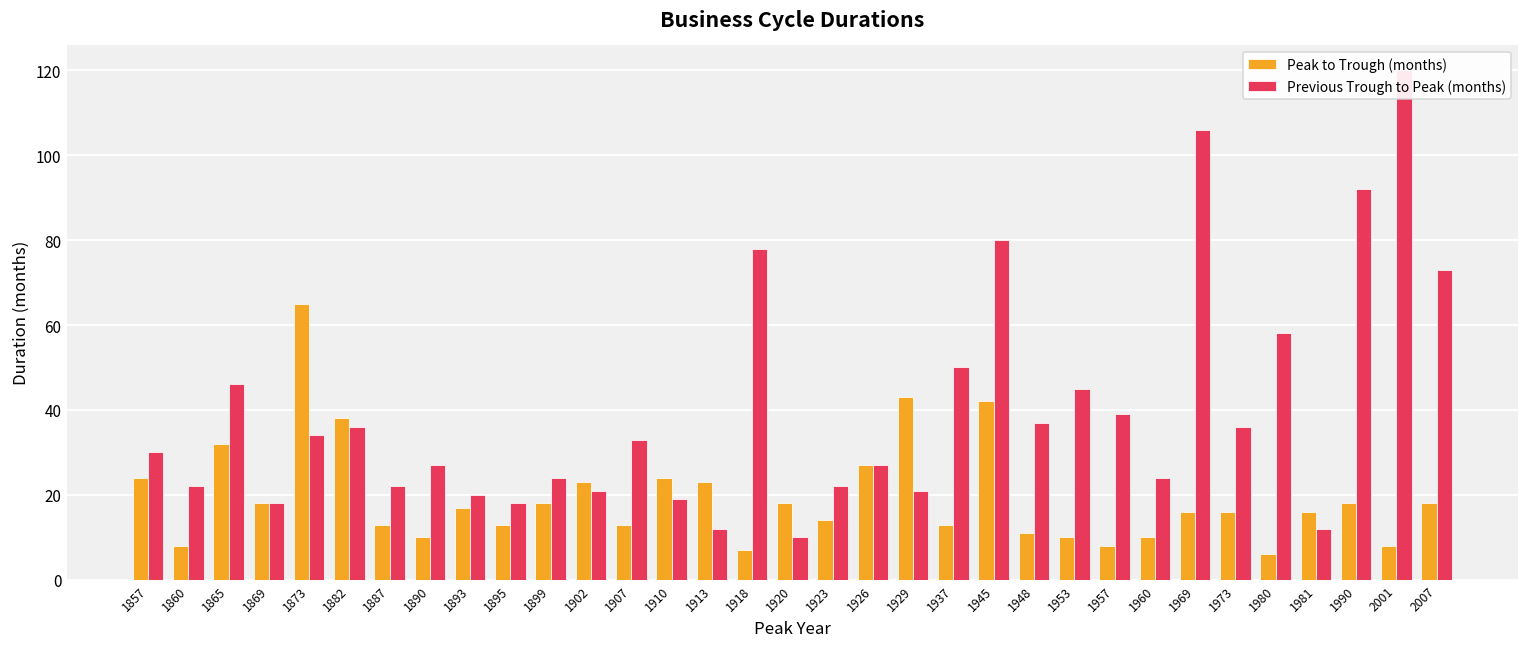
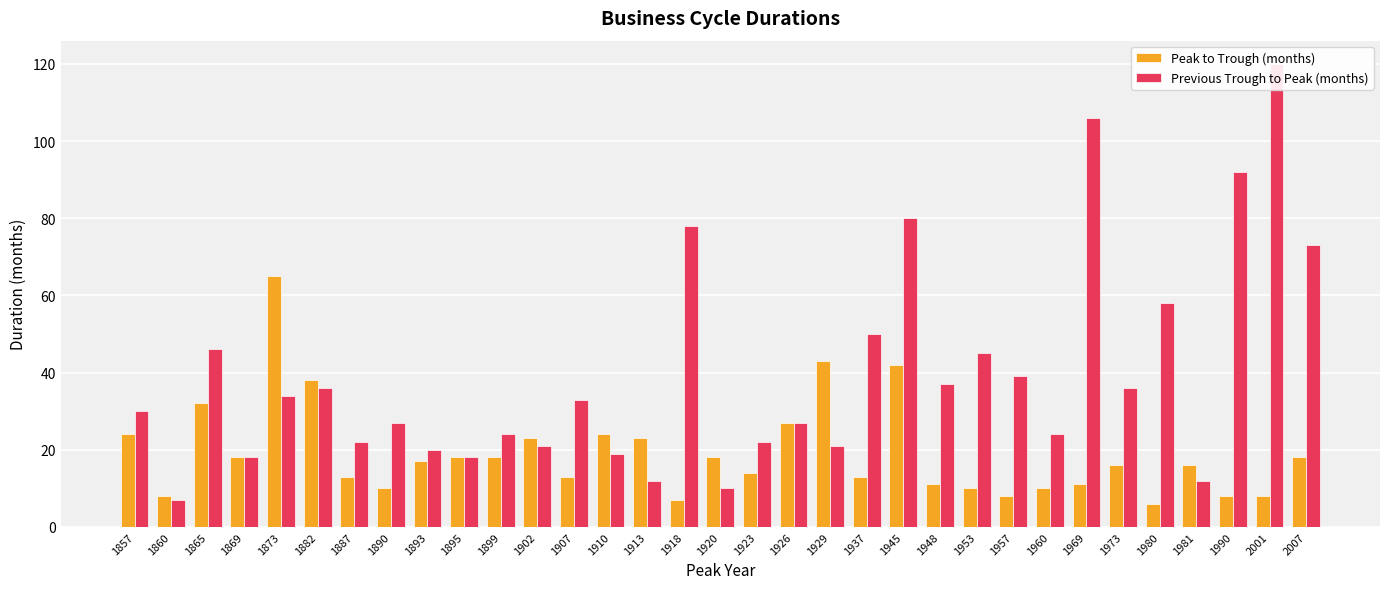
  {
    "Peak to Trough (months)": {
      "1857": 24,
      "1860": 8,
      "1865": 32,
      "1869": 18,
      "1873": 65,
      "1882": 38,
      "1887": 13,
      "1890": 10,
      "1893": 17,
-     "1895": 13,
+     "1895": 18,
      "1899": 18,
      "1902": 23,
      "1907": 13,
      "1910": 24,
      "1913": 23,
      "1918": 7,
      "1920": 18,
      "1923": 14,
      "1926": 27,
      "1929": 43,
      "1937": 13,
      "1945": 42,
      "1948": 11,
      "1953": 10,
      "1957": 8,
      "1960": 10,
-     "1969": 16,
+     "1969": 11,
      "1973": 16,
      "1980": 6,
      "1981": 16,
-     "1990": 18,
+     "1990": 8,
      "2001": 8,
      "2007": 18
    },
    "Previous Trough to Peak (months)": {
      "1857": 30,
-     "1860": 22,
+     "1860": 7,
      "1865": 46,
      "1869": 18,
      "1873": 34,
      "1882": 36,
      "1887": 22,
      "1890": 27,
      "1893": 20,
      "1895": 18,
      "1899": 24,
      "1902": 21,
      "1907": 33,
      "1910": 19,
      "1913": 12,
      "1918": 78,
      "1920": 10,
      "1923": 22,
      "1926": 27,
      "1929": 21,
      "1937": 50,
      "1945": 80,
      "1948": 37,
      "1953": 45,
      "1957": 39,
      "1960": 24,
      "1969": 106,
      "1973": 36,
      "1980": 58,
      "1981": 12,
      "1990": 92,
      "2007": 73
    }
  }
